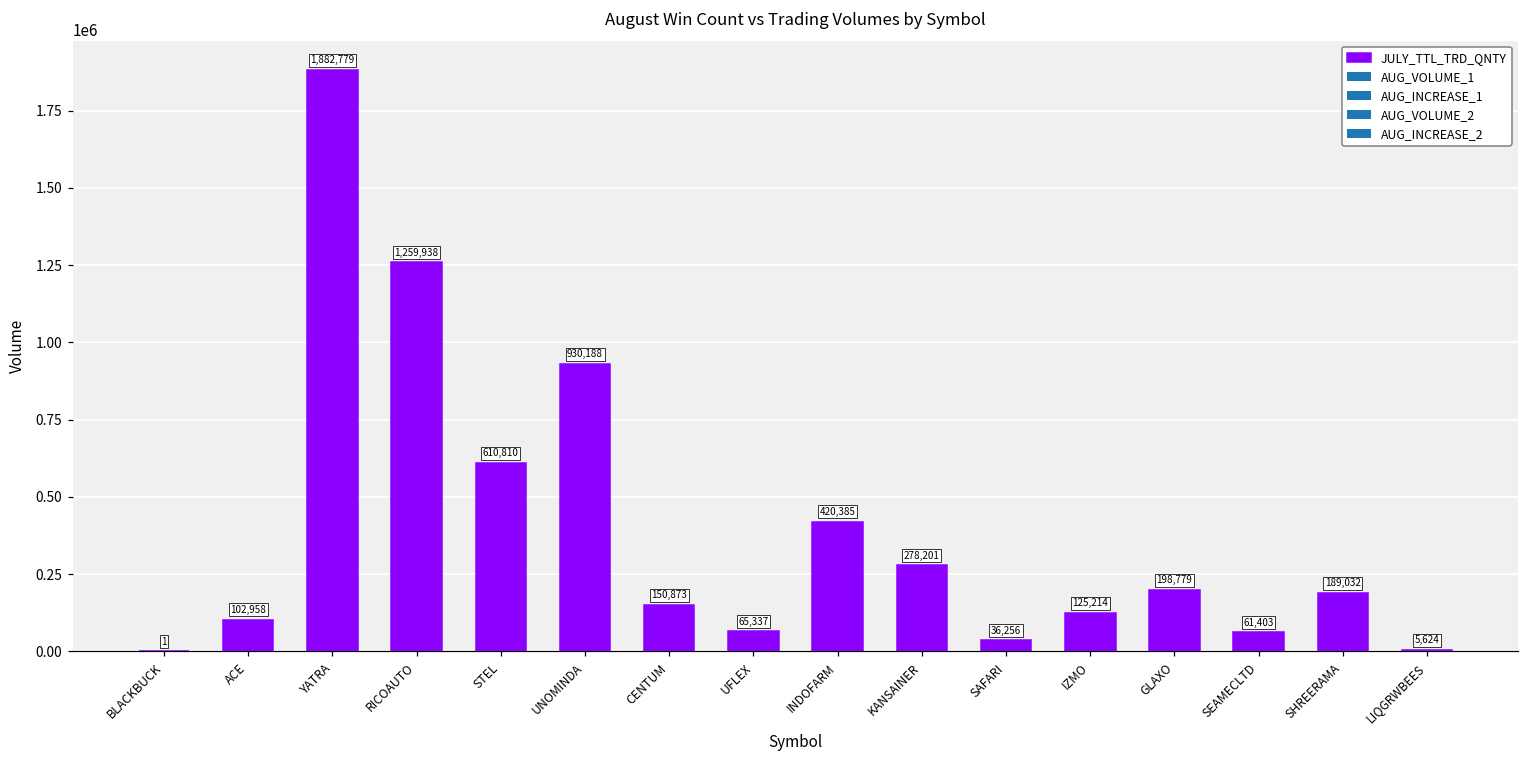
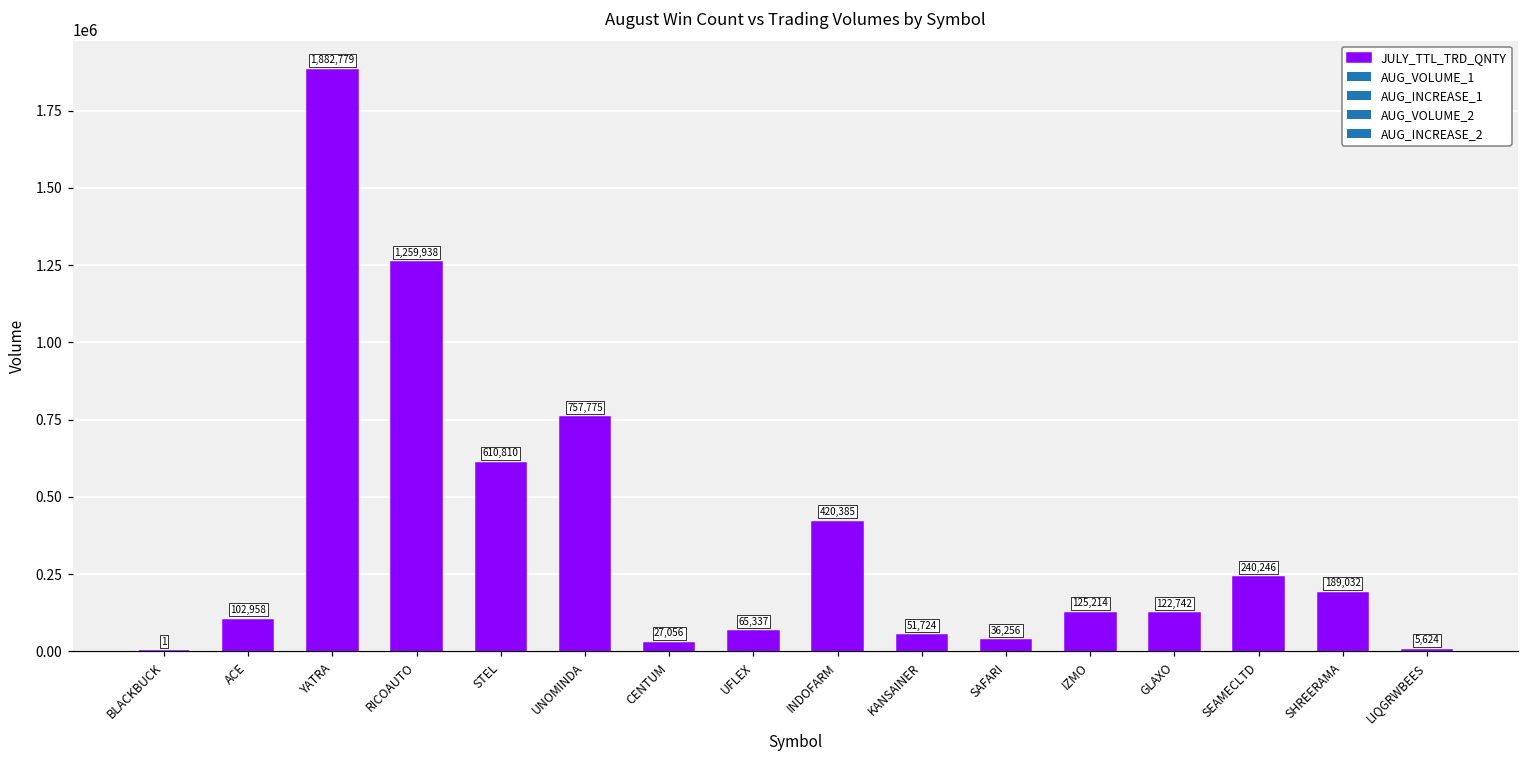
  {
-   "UNOMINDA": "930,188",
-   "CENTUM": "150,873",
-   "KANSAINER": "278,201",
-   "GLAXO": "198,779",
-   "SEAMECLTD": "61,403"
+   "UNOMINDA": "757,775",
+   "CENTUM": "27,056",
+   "KANSAINER": "51,724",
+   "GLAXO": "122,742",
+   "SEAMECLTD": "240,246"
  }
